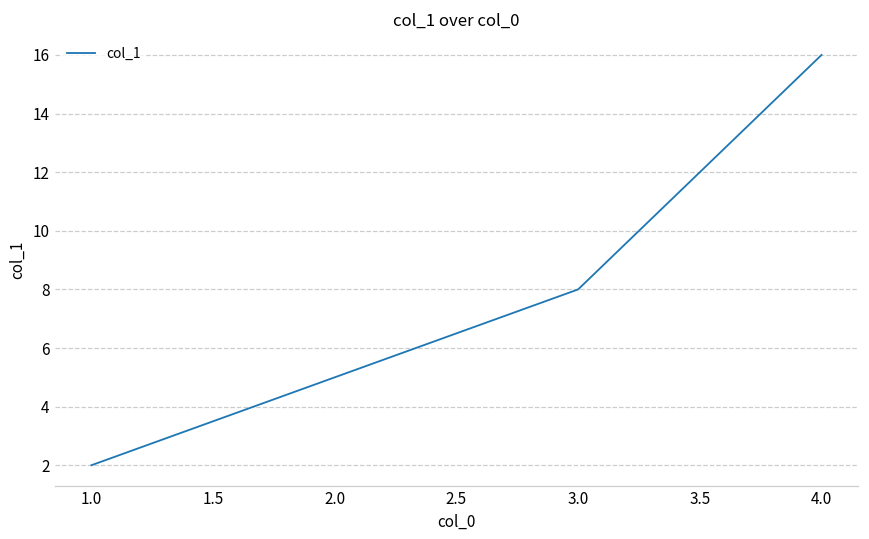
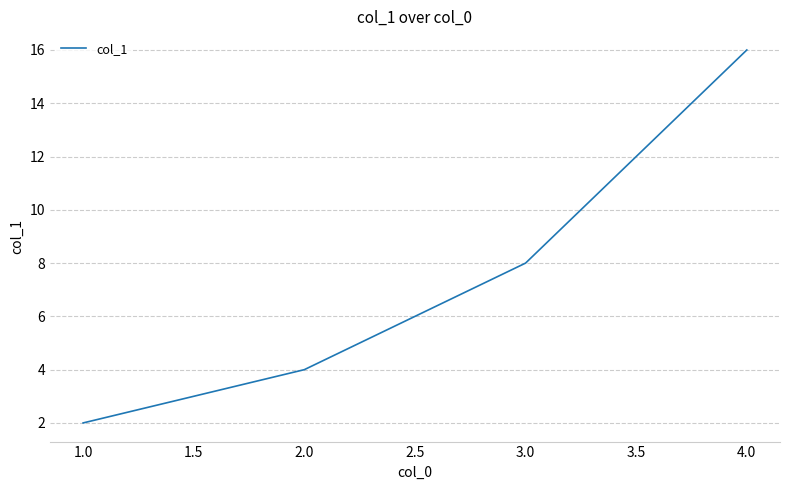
  {
    "1.0": 2,
-   "2.0": 5,
+   "2.0": 4,
    "3.0": 8,
    "4.0": 16
  }
